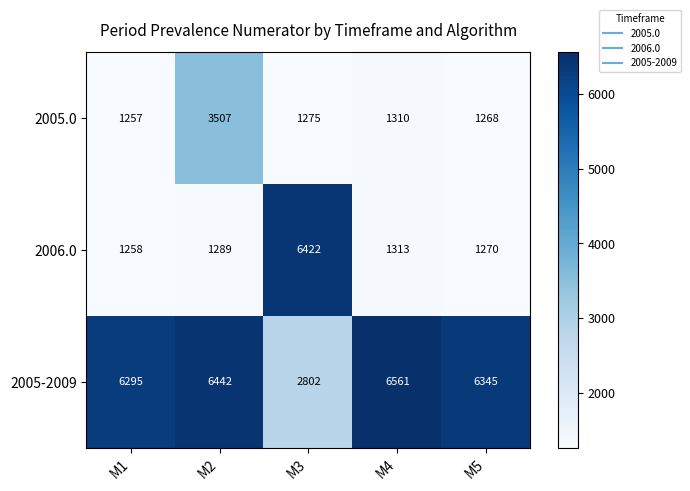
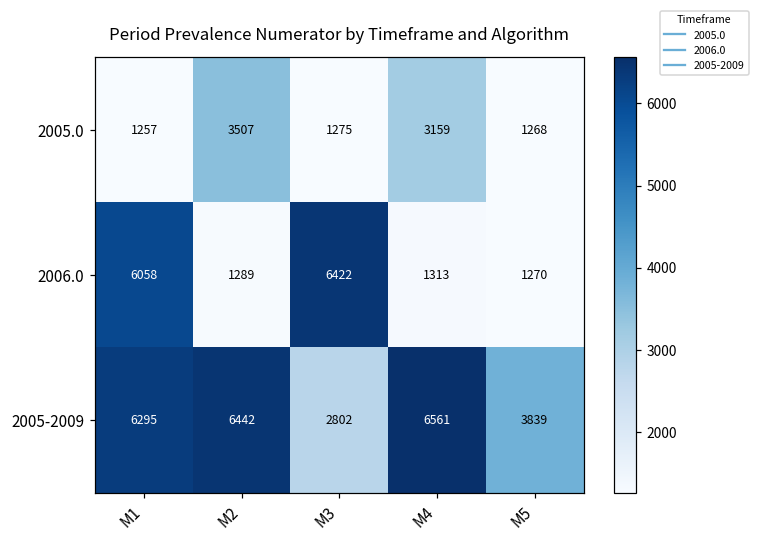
  {
    "2005.0": {
      "M1": 1257,
      "M2": 3507,
      "M3": 1275,
-     "M4": 1310,
+     "M4": 3159,
      "M5": 1268
    },
    "2006.0": {
-     "M1": 1258,
+     "M1": 6058,
      "M2": 1289,
      "M3": 6422,
      "M4": 1313,
      "M5": 1270
    },
    "2005-2009": {
      "M1": 6295,
      "M2": 6442,
      "M3": 2802,
      "M4": 6561,
-     "M5": 6345
+     "M5": 3839
    }
  }
